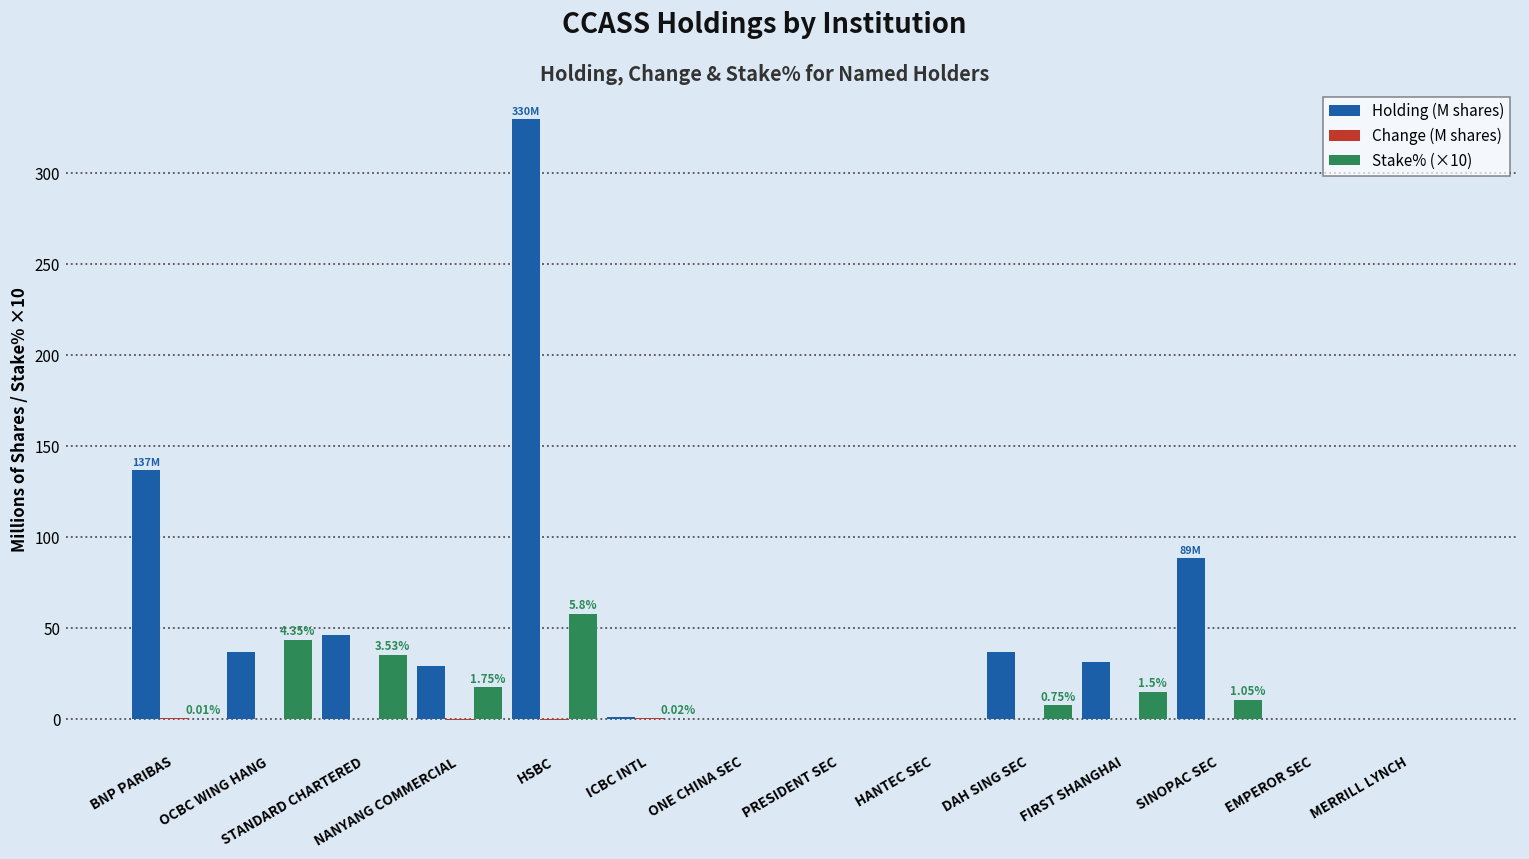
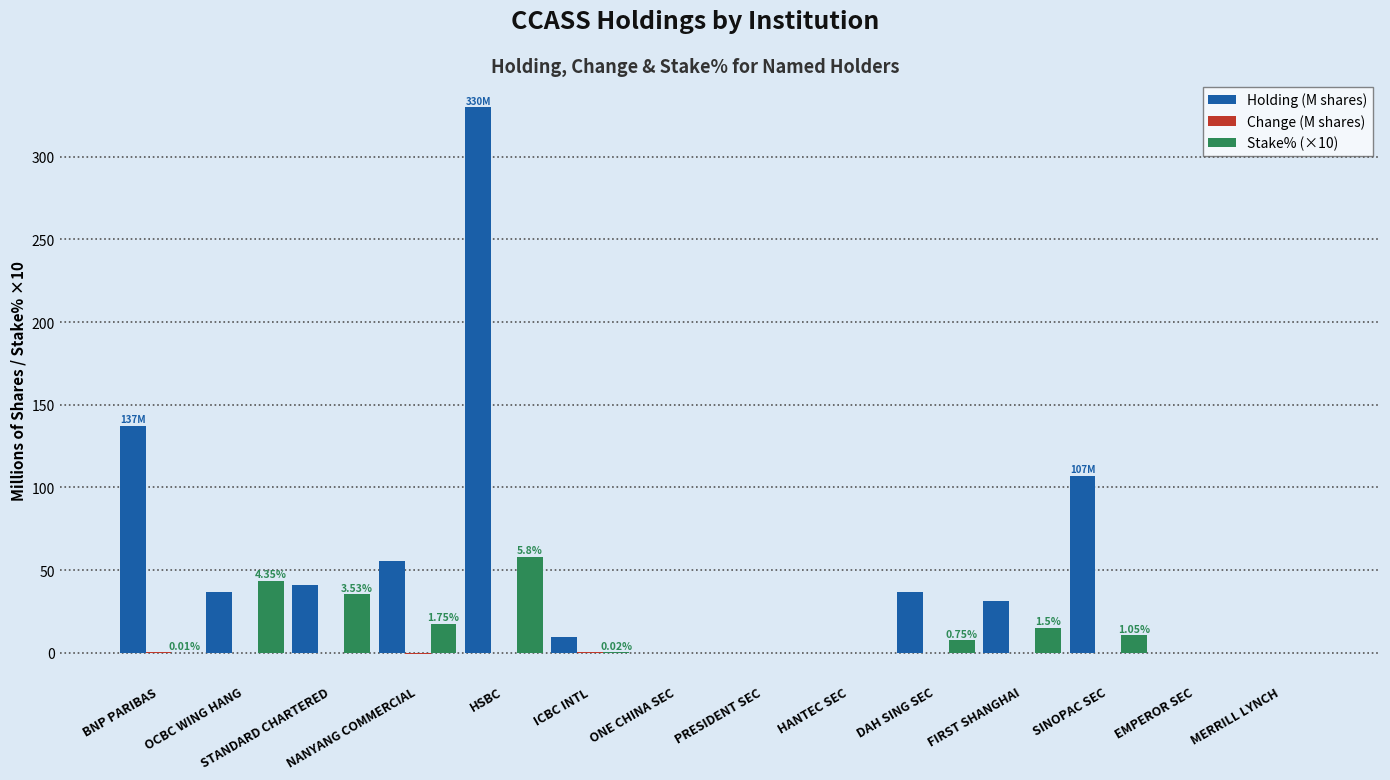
  {
    "Holding (M shares)": {
      "BNP PARIBAS": "137M",
-     "STANDARD CHARTERED": "46",
-     "NANYANG COMMERCIAL": "29",
+     "STANDARD CHARTERED": "41",
+     "NANYANG COMMERCIAL": "55",
      "HSBC": "330M",
-     "ICBC INTL": "1",
-     "SINOPAC SEC": "89M"
+     "ICBC INTL": "9",
+     "SINOPAC SEC": "107M"
    },
    "Stake% (×10)": {
      "ONE CHINA SEC": "0",
      "PRESIDENT SEC": "0",
      "HANTEC SEC": "0",
      "EMPEROR SEC": "0",
      "MERRILL LYNCH": "0"
    }
  }
